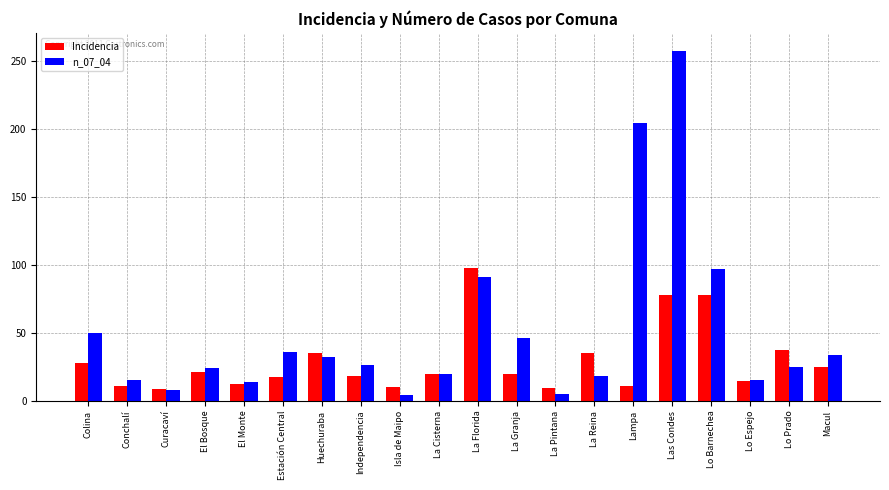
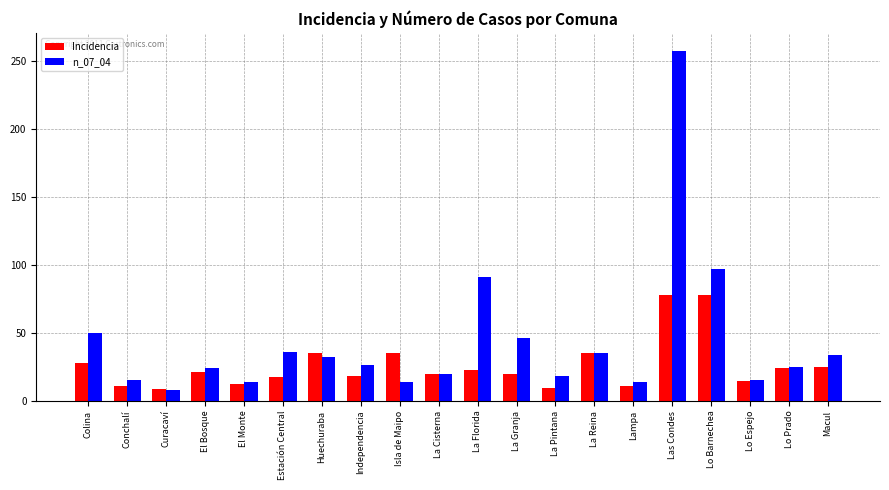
  {
    "Incidencia": {
      "Colina": 28,
      "Conchalí": 11,
      "Curacaví": 9,
      "El Bosque": 22,
      "El Monte": 13,
      "Estación Central": 17,
      "Huechuraba": 36,
      "Independencia": 18,
-     "Isla de Maipo": 10,
+     "Isla de Maipo": 35,
      "La Cisterna": 20,
-     "La Florida": 98,
+     "La Florida": 23,
      "La Granja": 20,
      "La Pintana": 10,
      "La Reina": 35,
      "Lampa": 11,
      "Las Condes": 78,
      "Lo Barnechea": 78,
      "Lo Espejo": 14,
-     "Lo Prado": 38,
+     "Lo Prado": 24,
      "Macul": 25
    },
    "n_07_04": {
      "Colina": 50,
      "Conchalí": 15,
      "Curacaví": 8,
      "El Bosque": 24,
      "El Monte": 14,
      "Estación Central": 36,
      "Huechuraba": 32,
      "Independencia": 26,
-     "Isla de Maipo": 4,
+     "Isla de Maipo": 14,
      "La Cisterna": 20,
      "La Florida": 91,
      "La Granja": 46,
-     "La Pintana": 5,
-     "La Reina": 18,
-     "Lampa": 205,
+     "La Pintana": 18,
+     "La Reina": 35,
+     "Lampa": 14,
      "Las Condes": 258,
      "Lo Barnechea": 97,
      "Lo Espejo": 15,
      "Lo Prado": 25,
      "Macul": 34
    }
  }
